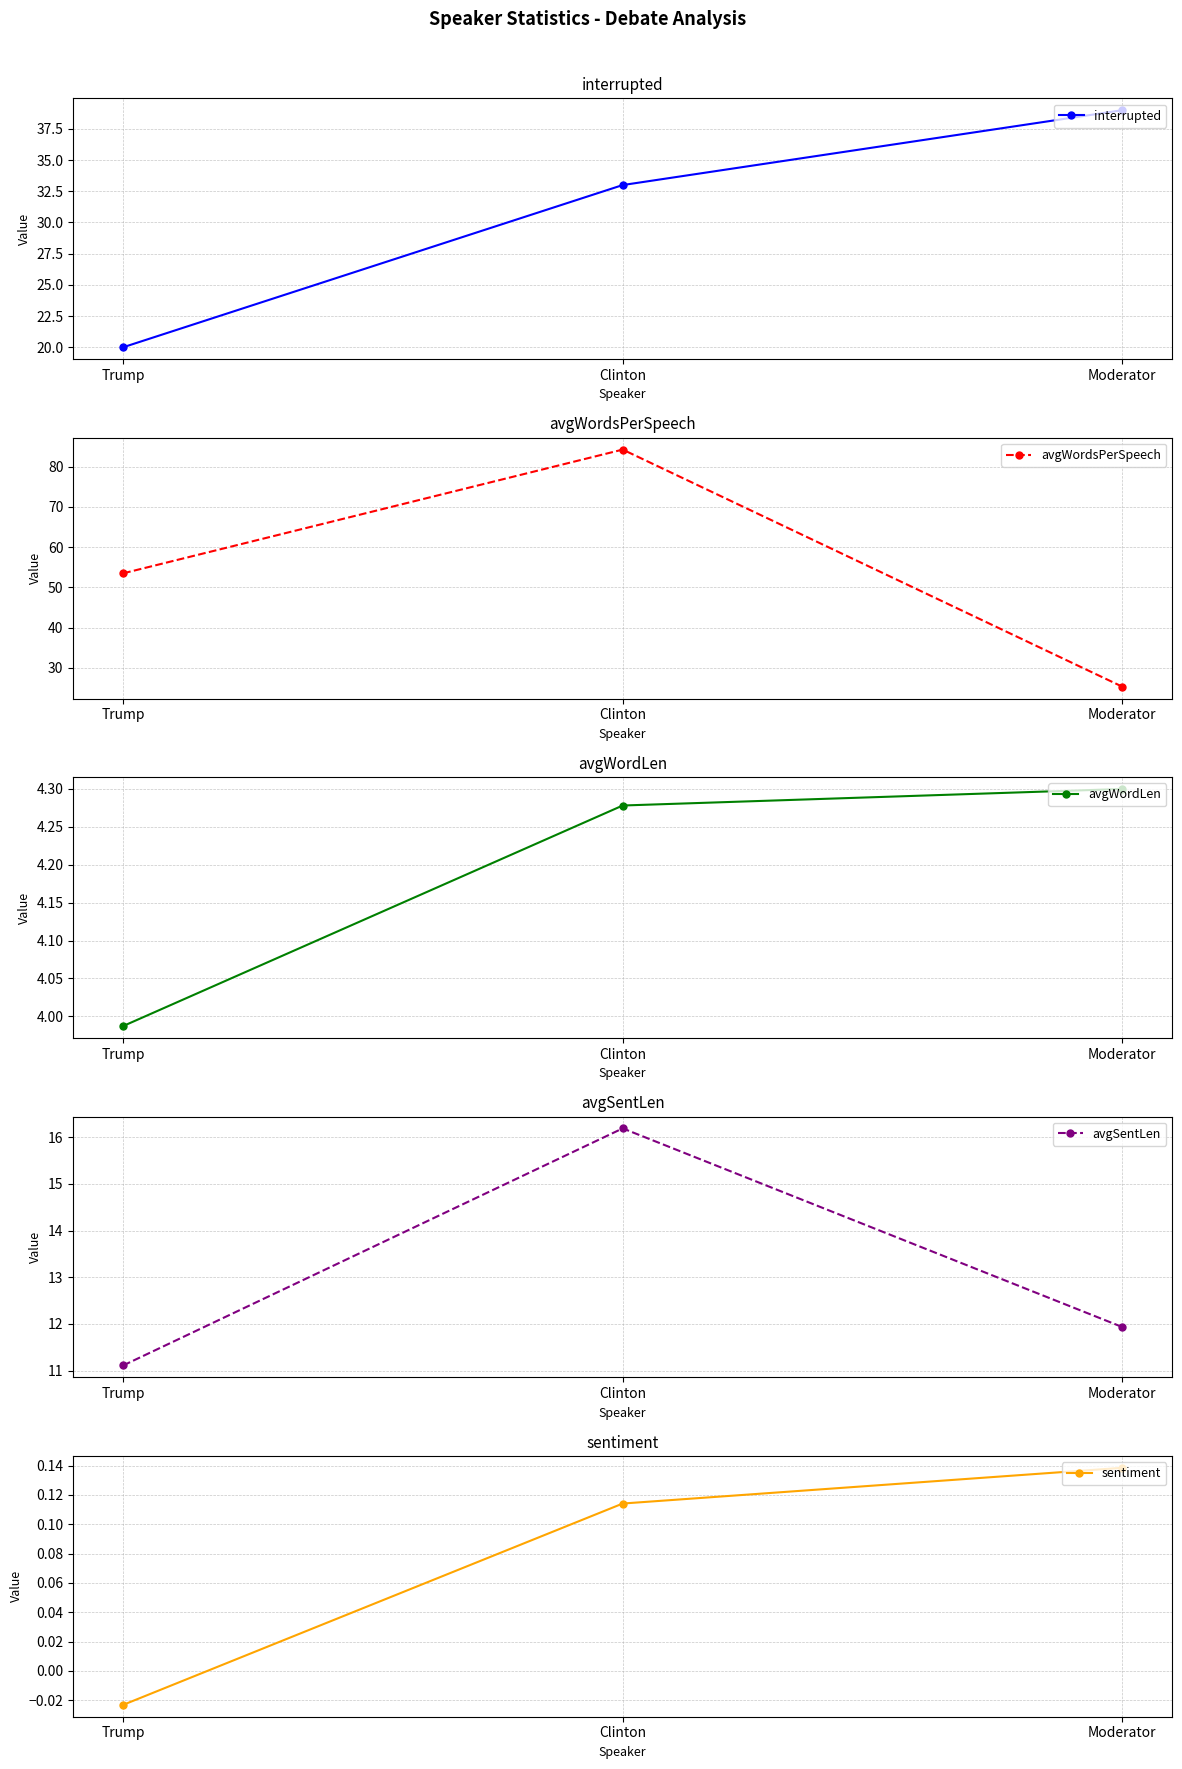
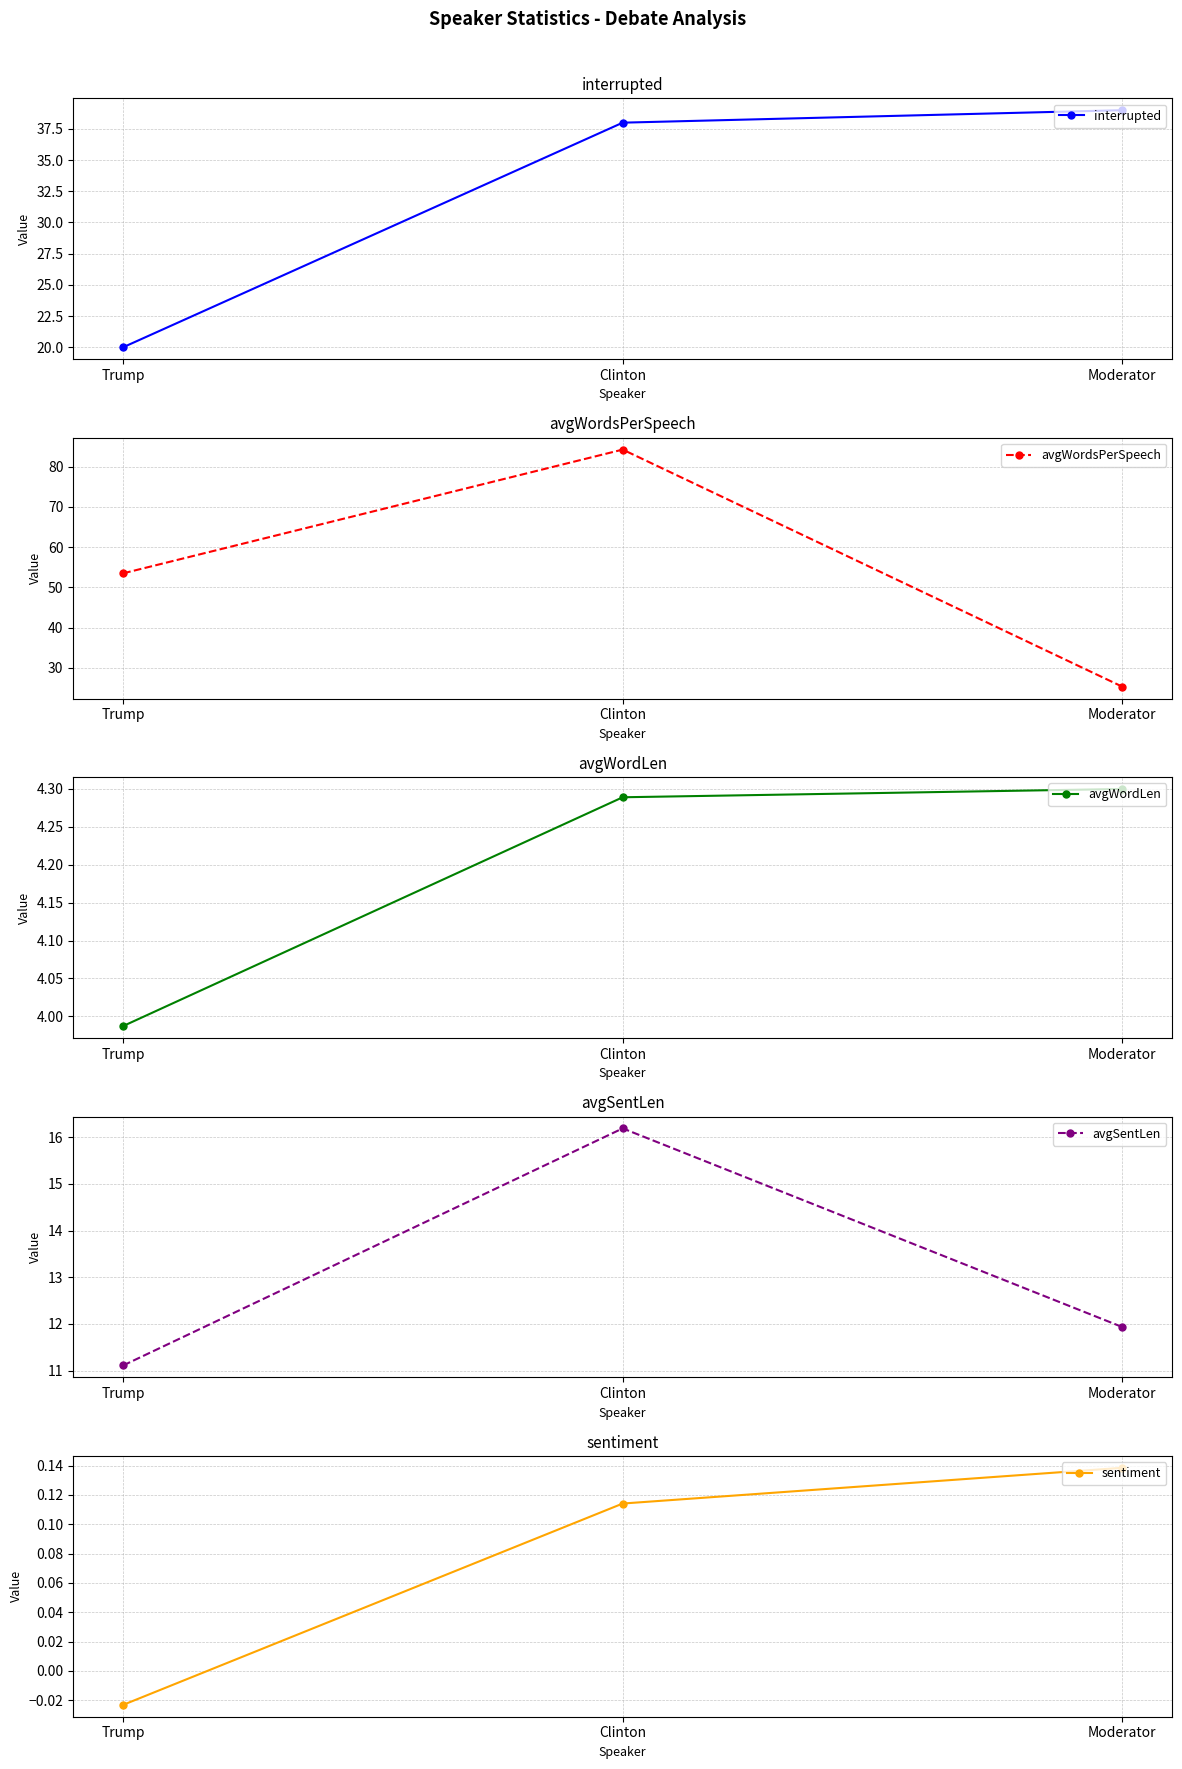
  {
    "interrupted": {
      "Trump": 20,
-     "Clinton": 33
+     "Clinton": 38
    },
    "avgWordsPerSpeech": {
      "Trump": 53,
      "Clinton": 84,
      "Moderator": 25
    },
    "avgWordLen": {
      "Trump": 3.99,
-     "Clinton": 4.28
+     "Clinton": 4.29
    },
    "avgSentLen": {
      "Trump": 11.1,
      "Clinton": 16.2,
      "Moderator": 11.9
    },
    "sentiment": {
      "Trump": -0.023,
      "Clinton": 0.114
    }
  }
